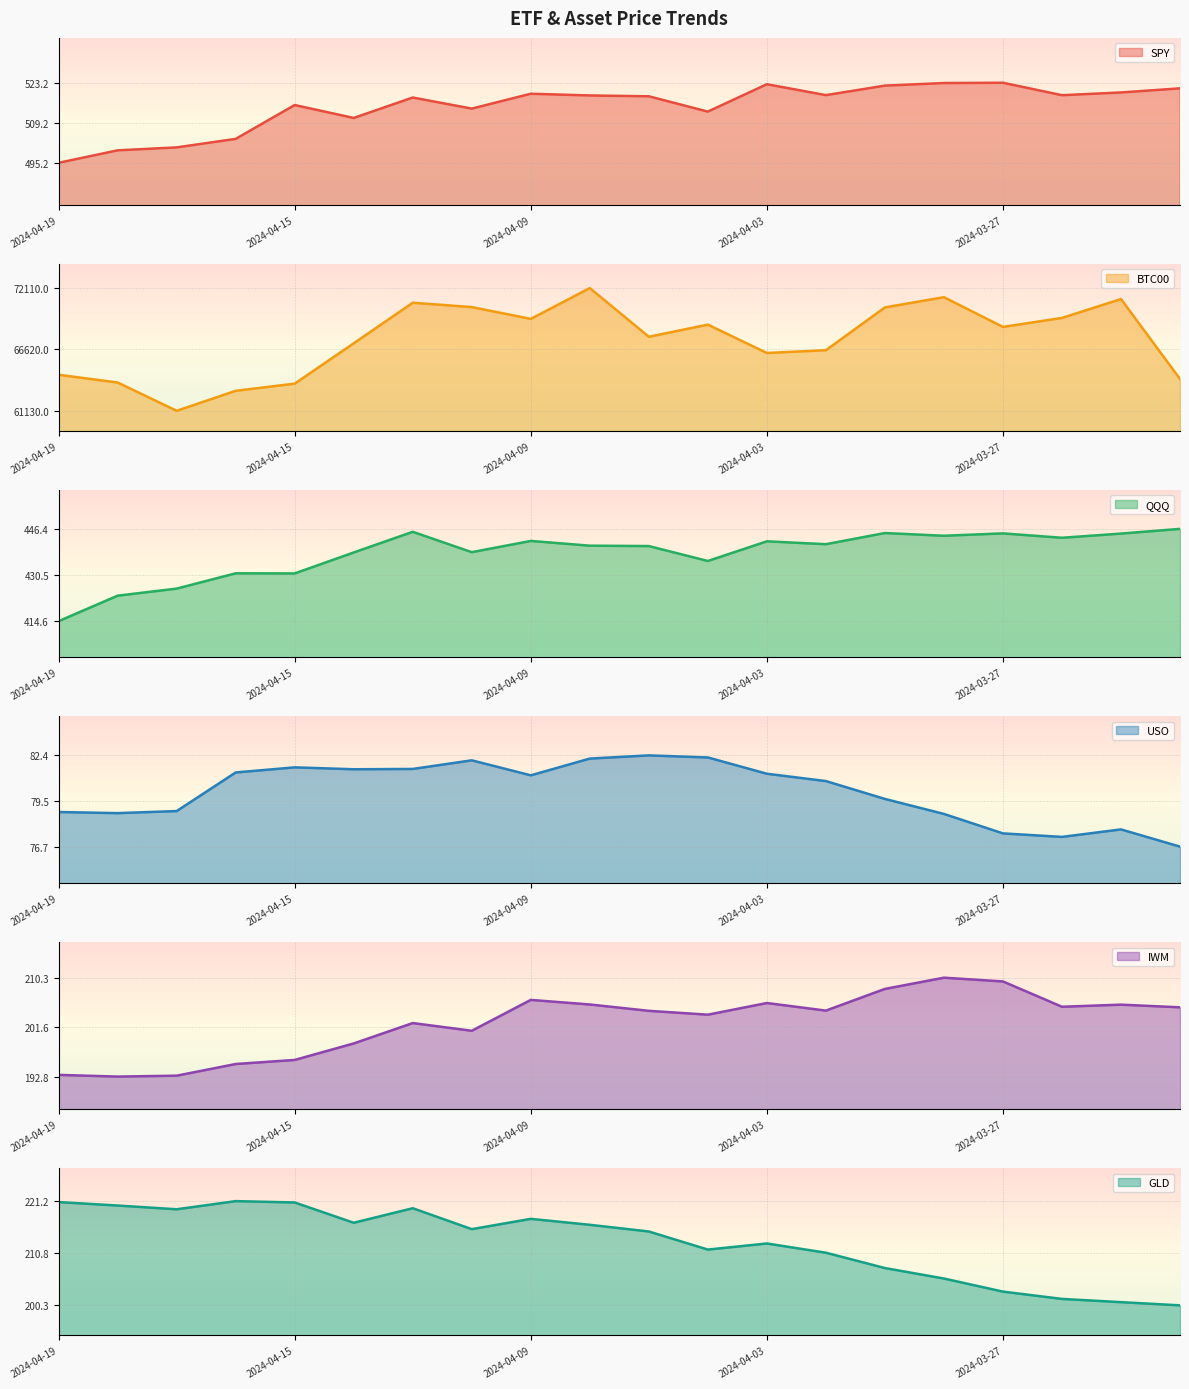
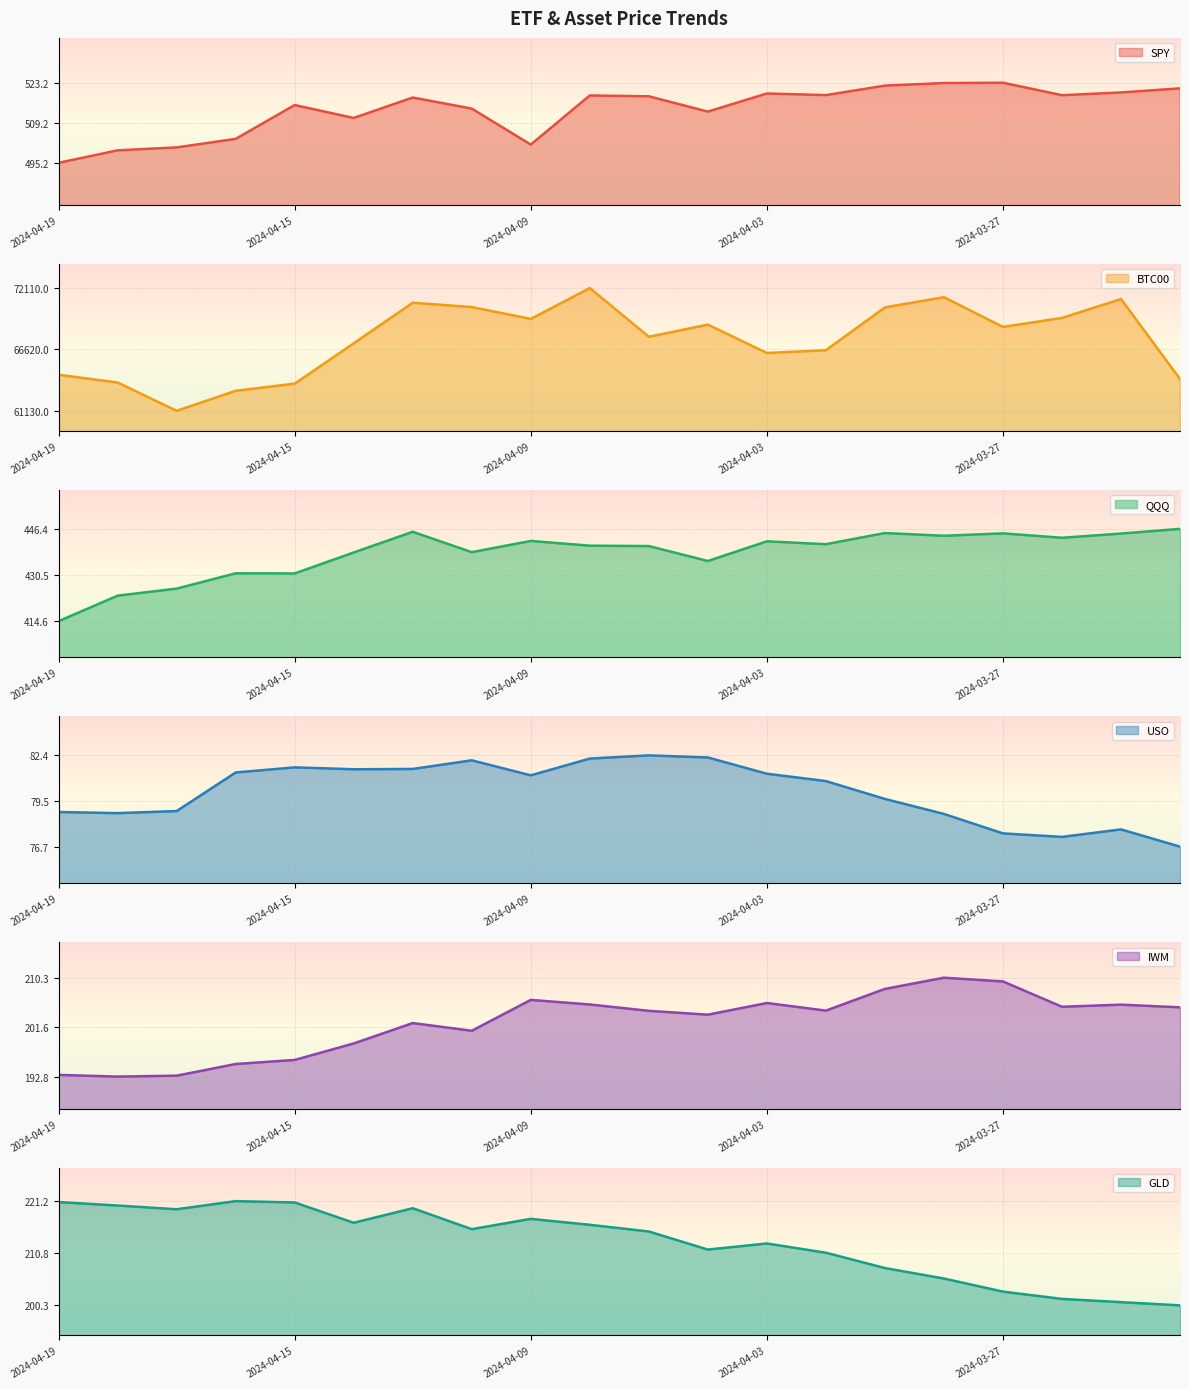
  {
    "ETF & Asset Price Trends": {
      "2024-04-19": 495,
      "2024-04-15": 515,
-     "2024-04-09": 519,
-     "2024-04-03": 523,
+     "2024-04-09": 502,
+     "2024-04-03": 519,
      "2024-03-27": 523
    }
  }
